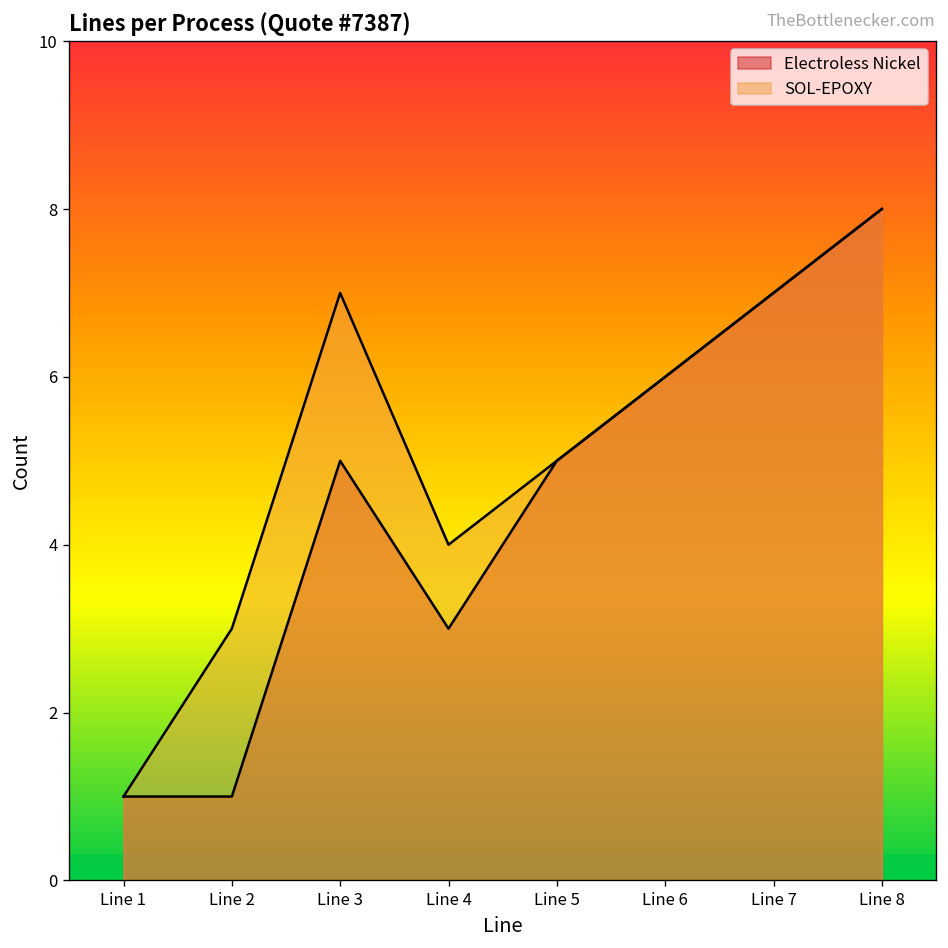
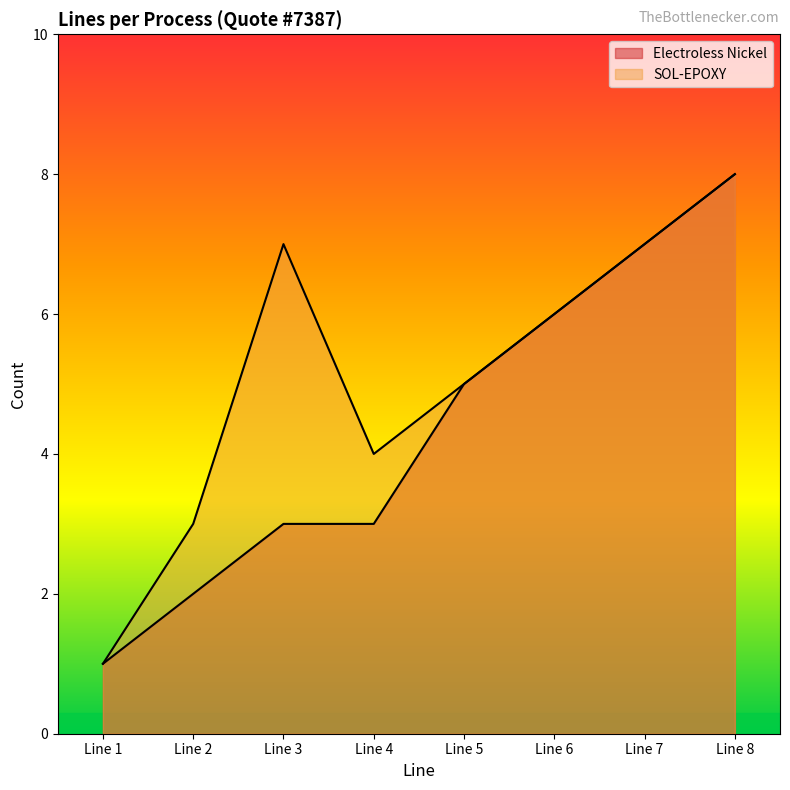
  {
    "Electroless Nickel": {
-     "Line 2": 1,
-     "Line 3": 5,
+     "Line 2": 2,
+     "Line 3": 3,
      "Line 4": 3
    },
    "SOL-EPOXY": {
      "Line 2": 3,
      "Line 3": 7,
      "Line 4": 4
    }
  }
